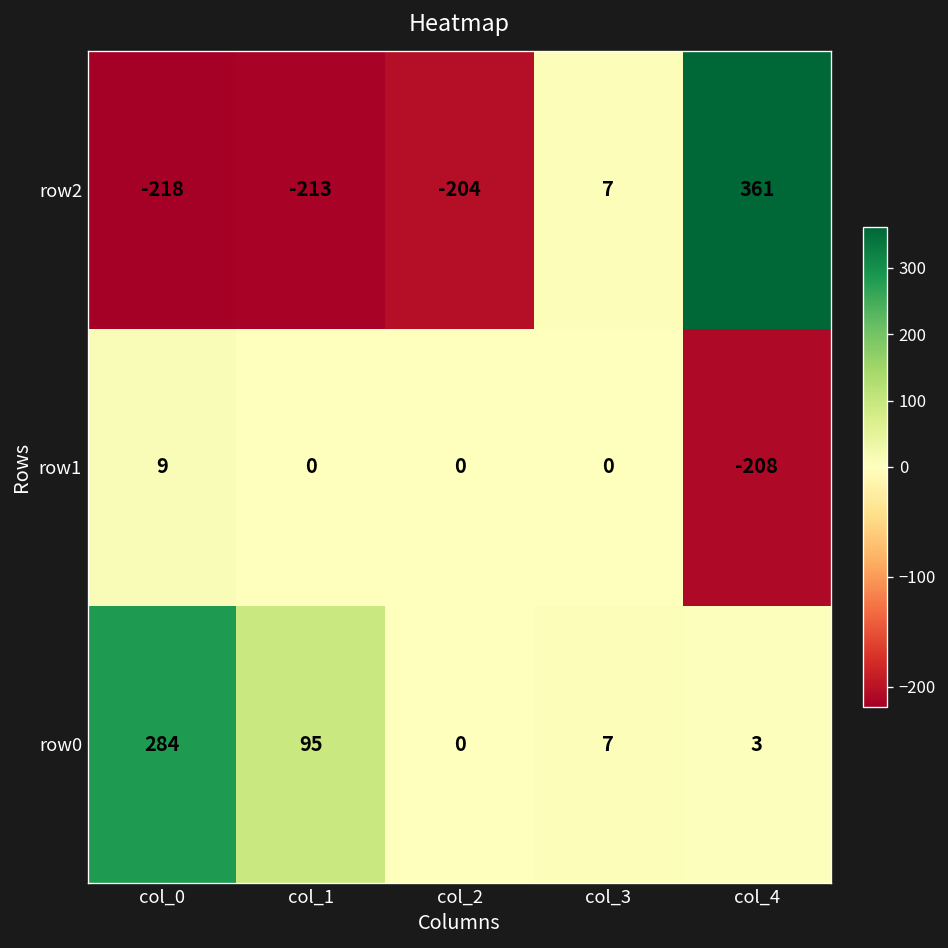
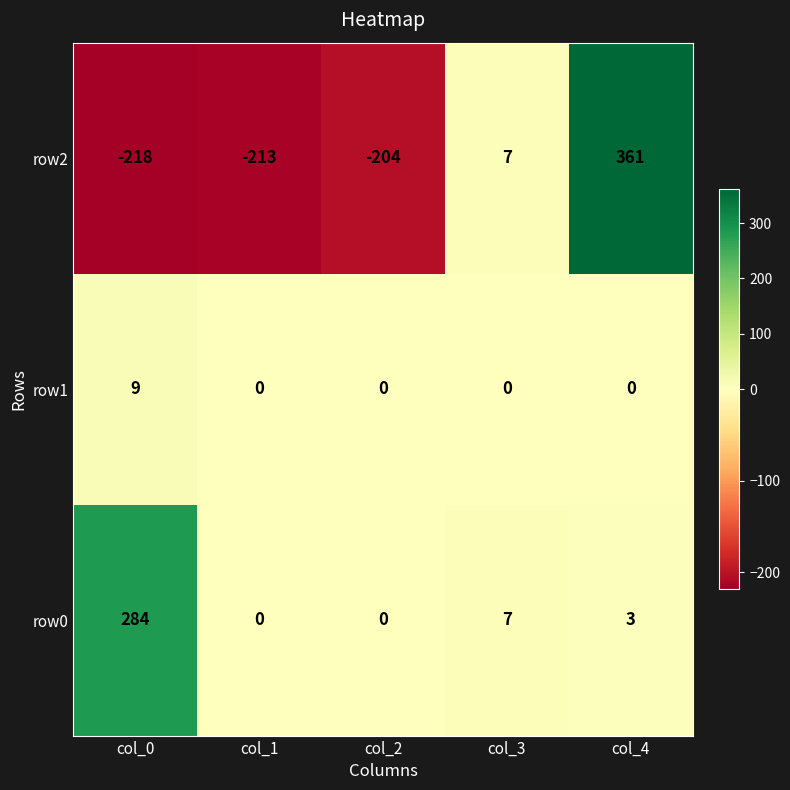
  {
    "row2": {
      "col_0": -218,
      "col_1": -213,
      "col_2": -204,
      "col_3": 7,
      "col_4": 361
    },
    "row1": {
      "col_0": 9,
      "col_1": 0,
      "col_2": 0,
      "col_3": 0,
-     "col_4": -208
+     "col_4": 0
    },
    "row0": {
      "col_0": 284,
-     "col_1": 95,
+     "col_1": 0,
      "col_2": 0,
      "col_3": 7,
      "col_4": 3
    }
  }
